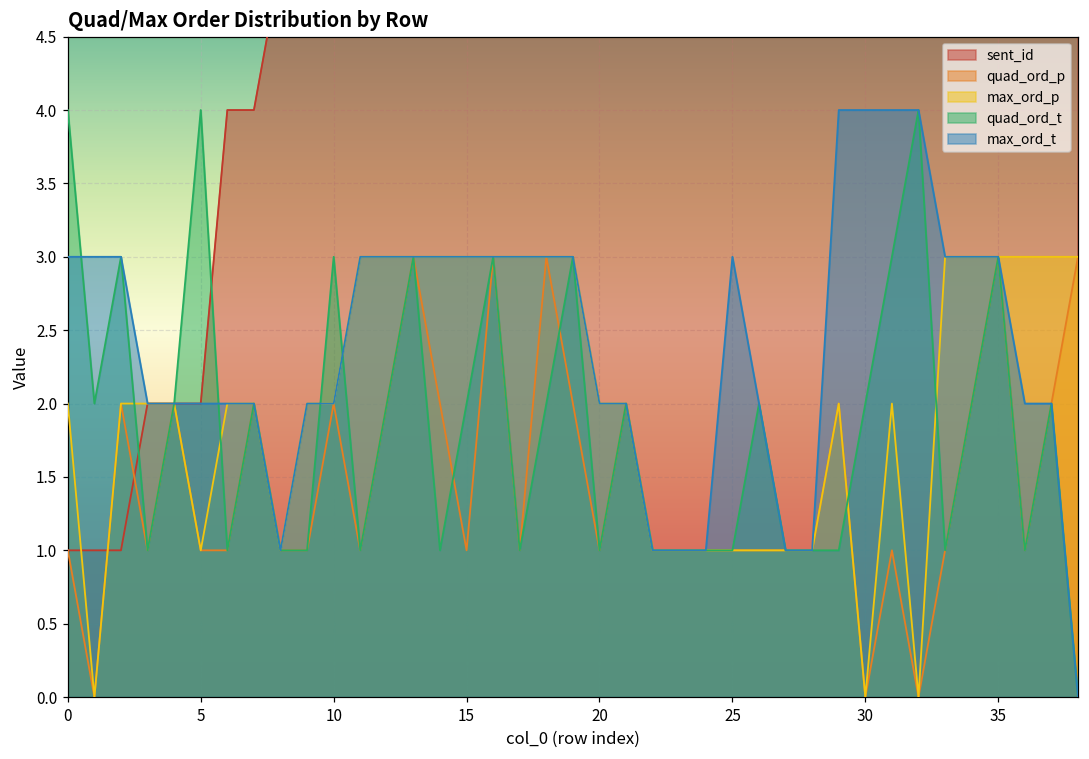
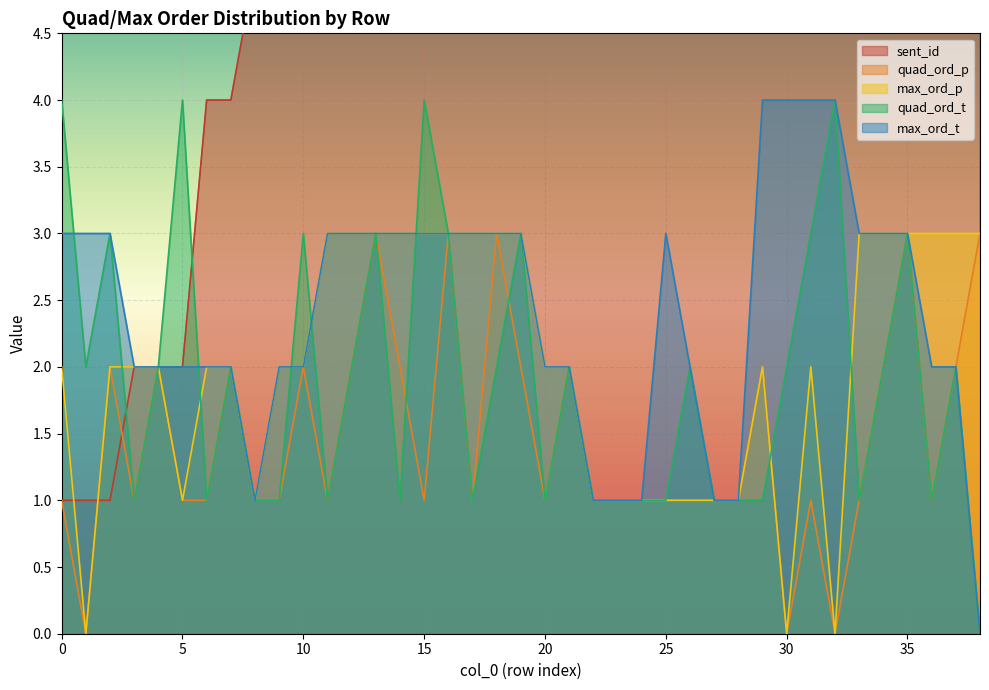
  {
    "quad_ord_t": {
      "0": 4,
      "5": 4,
      "10": 3,
-     "15": 2,
+     "15": 4,
      "30": 2
    },
    "max_ord_t": {
      "0": 3,
      "25": 3,
      "30": 4
    }
  }
